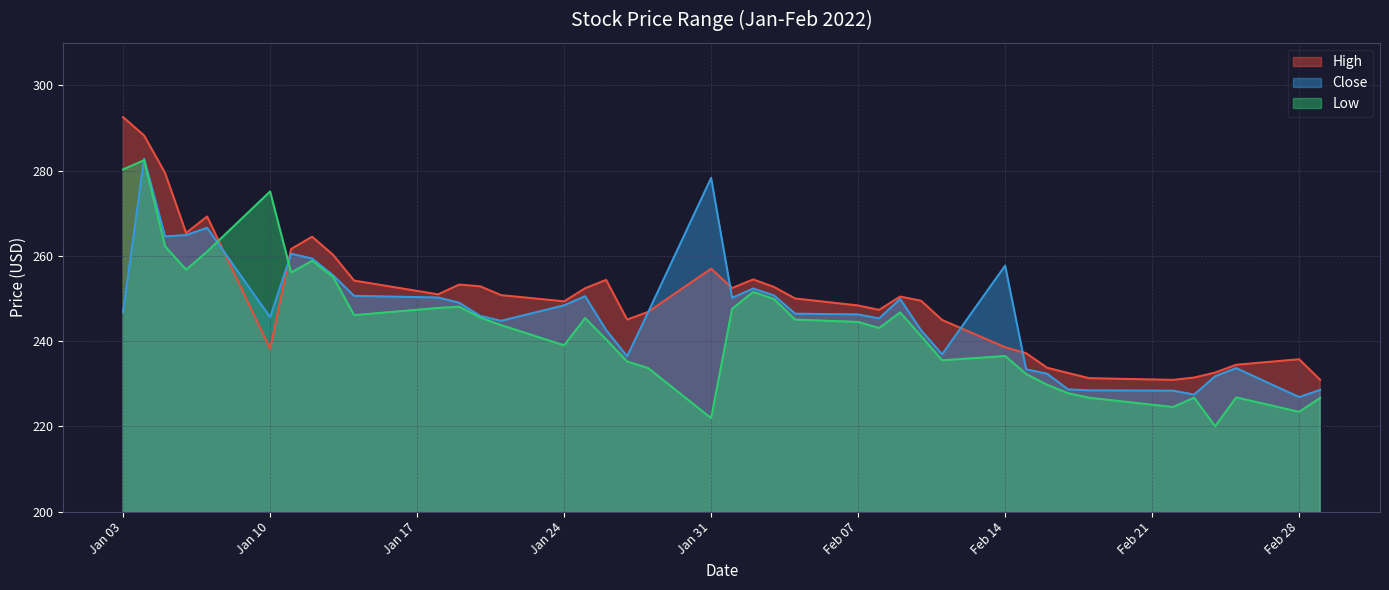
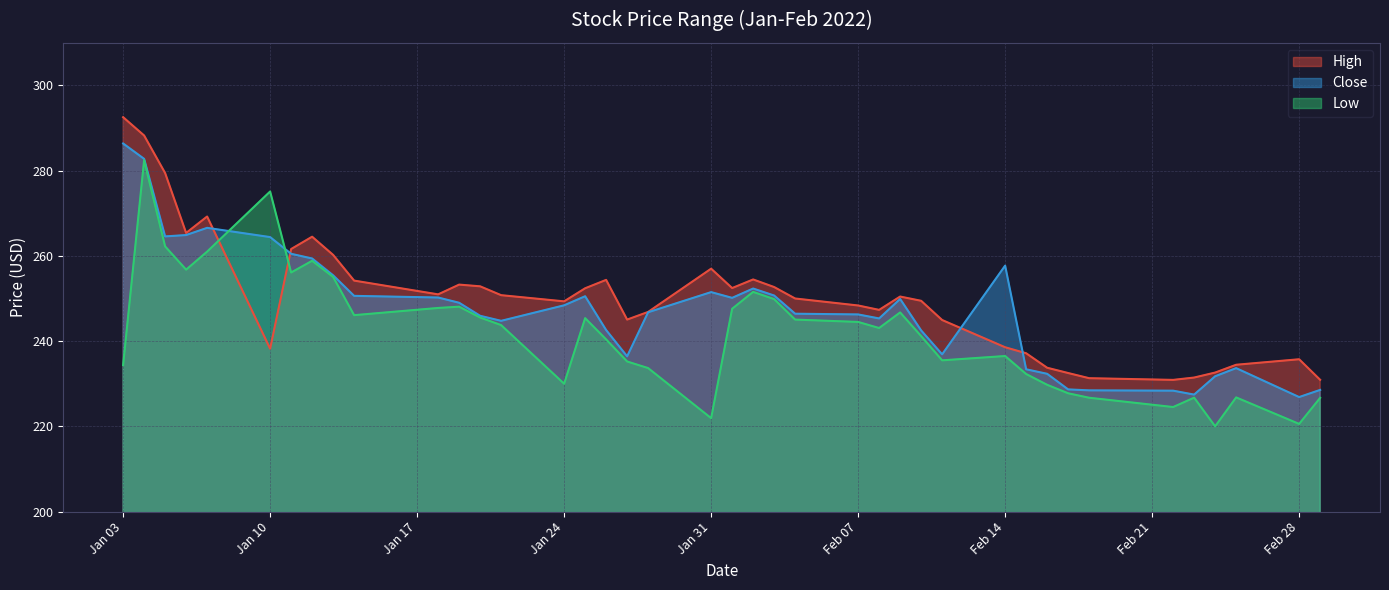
  {
    "High": {
      "Jan 03": 293,
      "Jan 10": 238,
      "Jan 24": 249,
      "Jan 31": 257,
      "Feb 07": 248,
      "Feb 14": 239,
      "Feb 28": 236
    },
    "Close": {
-     "Jan 03": 247,
-     "Jan 10": 246,
+     "Jan 03": 286,
+     "Jan 10": 264,
      "Jan 24": 248,
-     "Jan 31": 278,
+     "Jan 31": 252,
      "Feb 07": 246,
      "Feb 14": 258,
      "Feb 28": 227
    },
    "Low": {
-     "Jan 03": 280,
+     "Jan 03": 234,
      "Jan 10": 275,
-     "Jan 24": 239,
+     "Jan 24": 230,
      "Jan 31": 222,
      "Feb 07": 245,
      "Feb 14": 237,
-     "Feb 28": 223
+     "Feb 28": 221
    }
  }
